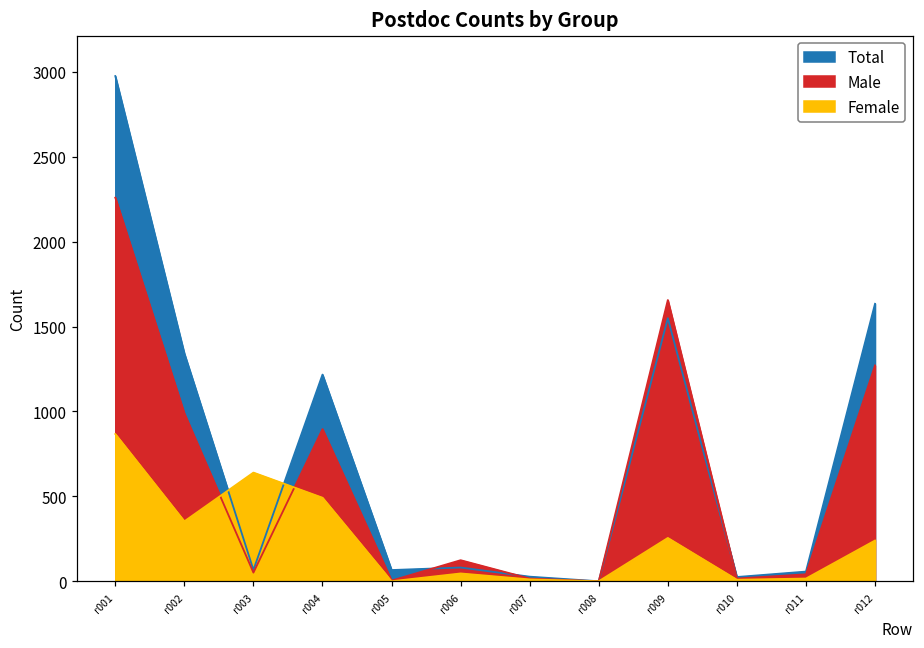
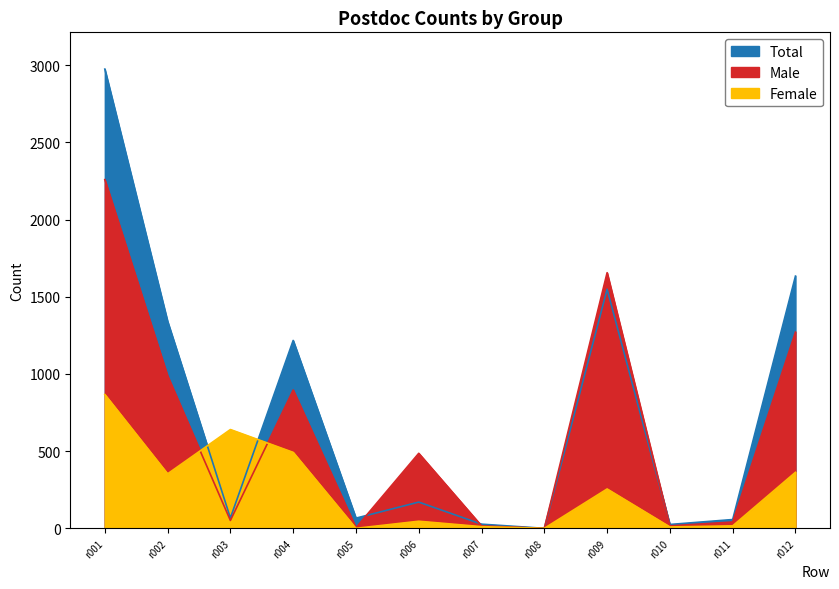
  {
    "Total": {
      "r001": 2980,
      "r002": 1340,
      "r004": 1220,
      "r005": 70,
-     "r006": 80,
+     "r006": 170,
      "r009": 1550,
      "r012": 1630
    },
    "Male": {
      "r001": 2260,
      "r002": 990,
      "r004": 900,
-     "r006": 120,
+     "r006": 490,
      "r009": 1660,
      "r012": 1270
    },
    "Female": {
      "r001": 870,
      "r002": 350,
      "r003": 640,
      "r004": 490,
      "r006": 50,
      "r009": 260,
      "r011": 20,
-     "r012": 240
+     "r012": 360
    }
  }
